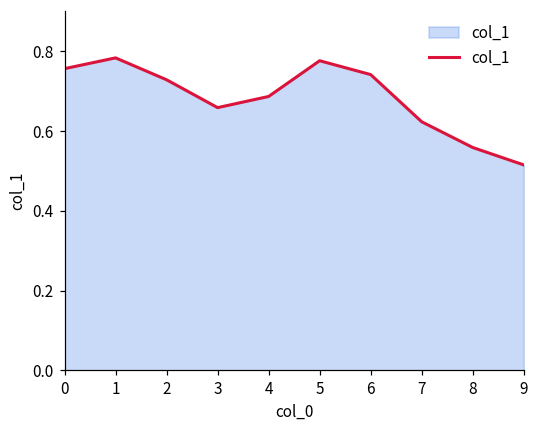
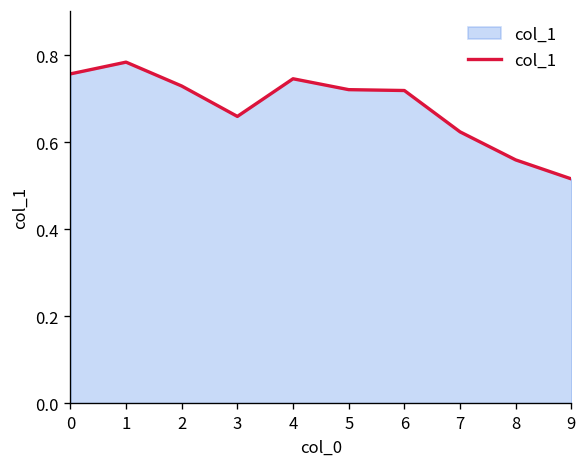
  {
    "0": 0.76,
    "1": 0.78,
    "2": 0.73,
    "3": 0.66,
-   "4": 0.69,
-   "5": 0.78,
-   "6": 0.74,
+   "4": 0.75,
+   "5": 0.72,
+   "6": 0.72,
    "7": 0.62,
    "8": 0.56,
    "9": 0.52
  }
